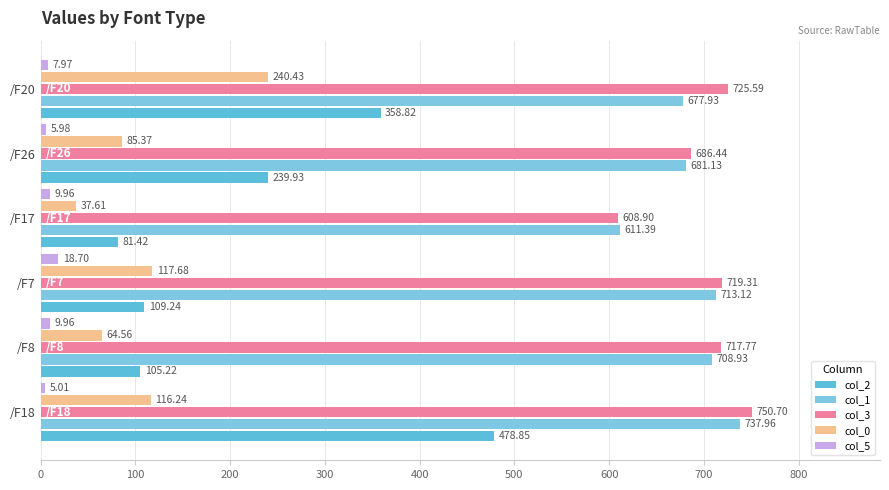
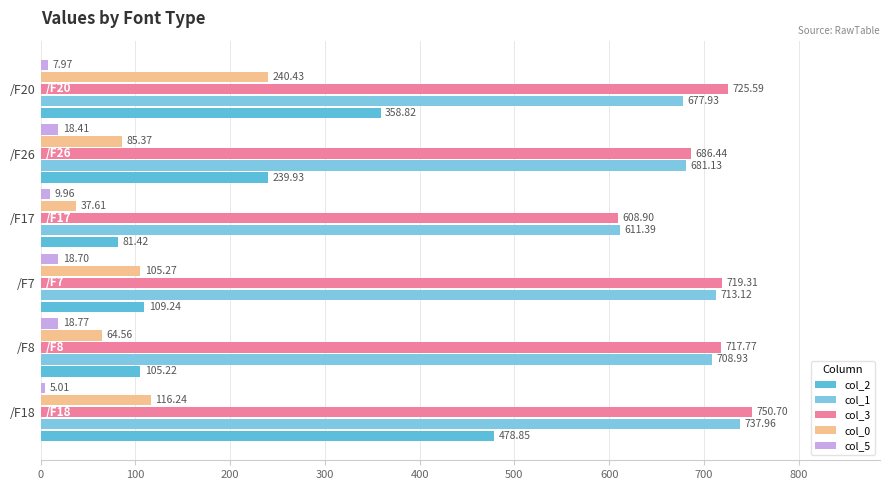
  {
    "col_3": {
      "/F20": 725.59,
      "/F26": 686.44,
      "/F17": 608.90,
      "/F7": 719.31,
      "/F8": 717.77,
      "/F18": 750.70
    },
    "col_0": {
      "/F20": 240.43,
      "/F26": 85.37,
      "/F17": 37.61,
-     "/F7": 117.68,
+     "/F7": 105.27,
      "/F8": 64.56,
      "/F18": 116.24
    },
    "col_5": {
      "/F20": 7.97,
-     "/F26": 5.98,
+     "/F26": 18.41,
      "/F17": 9.96,
      "/F7": 18.70,
-     "/F8": 9.96,
+     "/F8": 18.77,
      "/F18": 5.01
    }
  }
